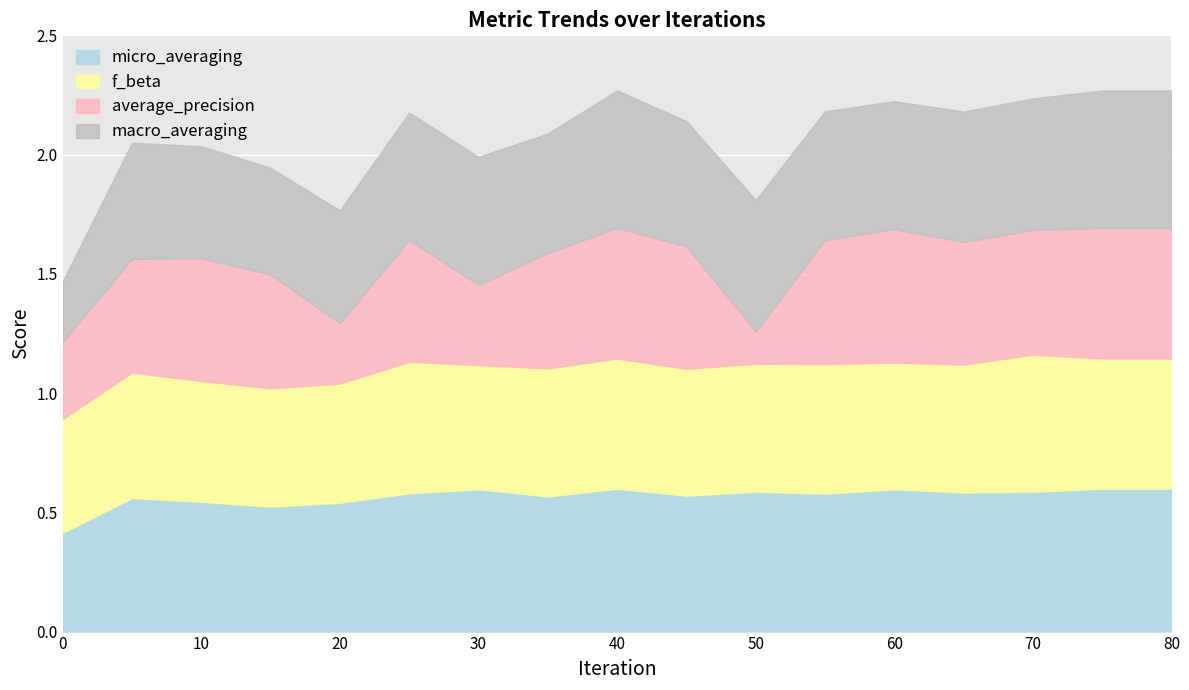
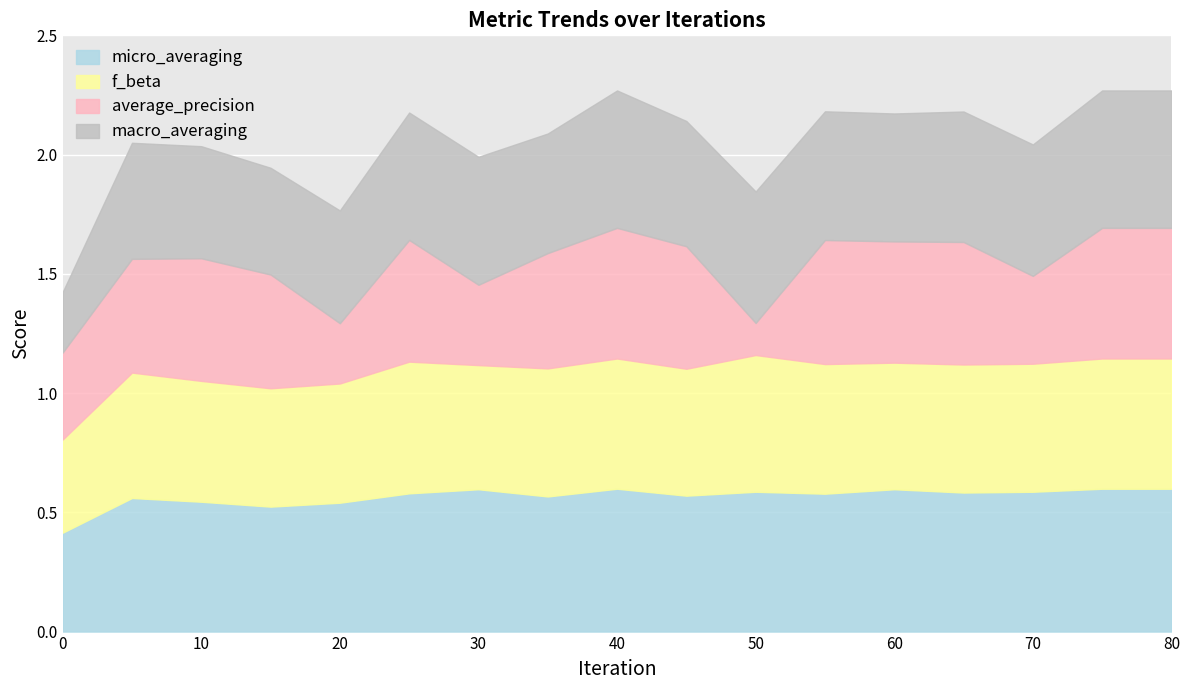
  {
    "f_beta": {
-     "0": 0.48,
+     "0": 0.39,
      "10": 0.51,
      "20": 0.50,
      "30": 0.52,
      "40": 0.55,
-     "50": 0.54,
+     "50": 0.57,
      "60": 0.53,
-     "70": 0.57,
+     "70": 0.54,
      "80": 0.55
    },
    "average_precision": {
-     "0": 0.32,
+     "0": 0.36,
      "10": 0.51,
      "20": 0.25,
      "30": 0.34,
      "40": 0.55,
      "50": 0.13,
-     "60": 0.56,
-     "70": 0.52,
+     "60": 0.51,
+     "70": 0.37,
      "80": 0.55
    }
  }
